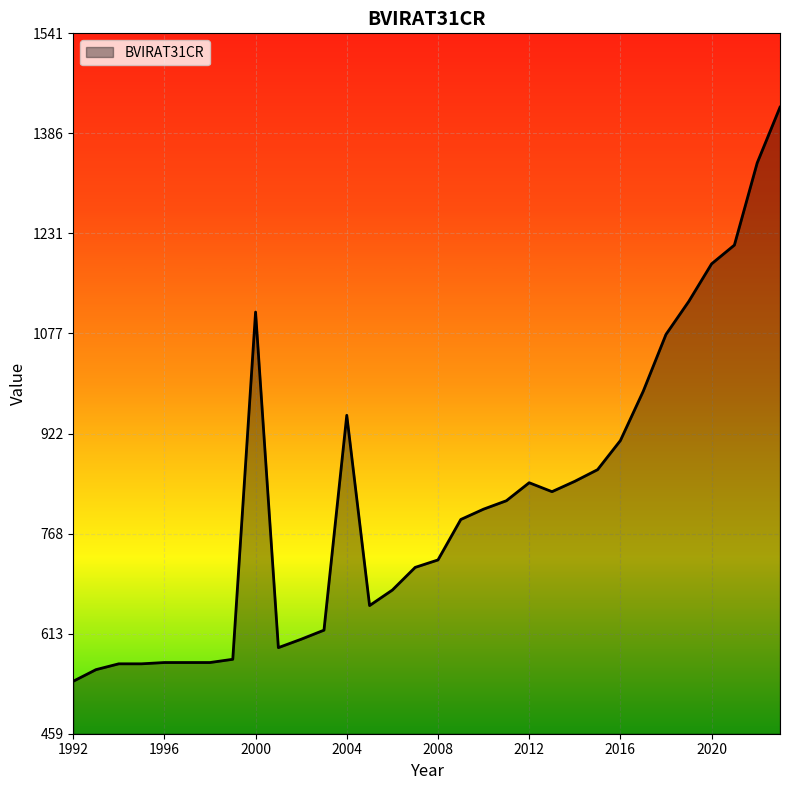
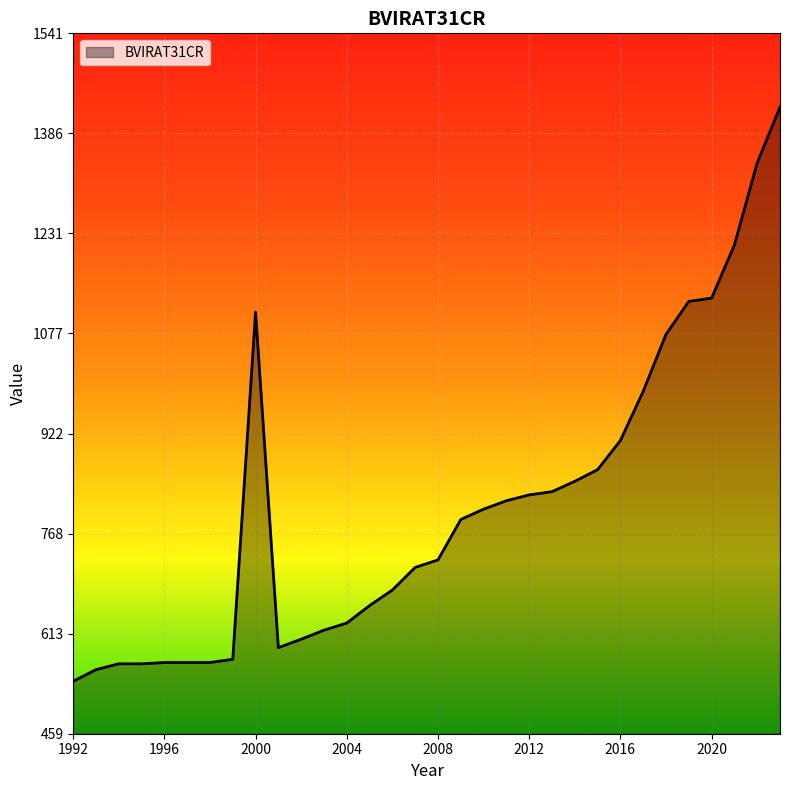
  {
    "1992": 540,
    "1996": 570,
    "2000": 1110,
-   "2004": 950,
+   "2004": 630,
    "2008": 730,
-   "2012": 850,
+   "2012": 830,
    "2016": 910,
-   "2020": 1190
+   "2020": 1130
  }
